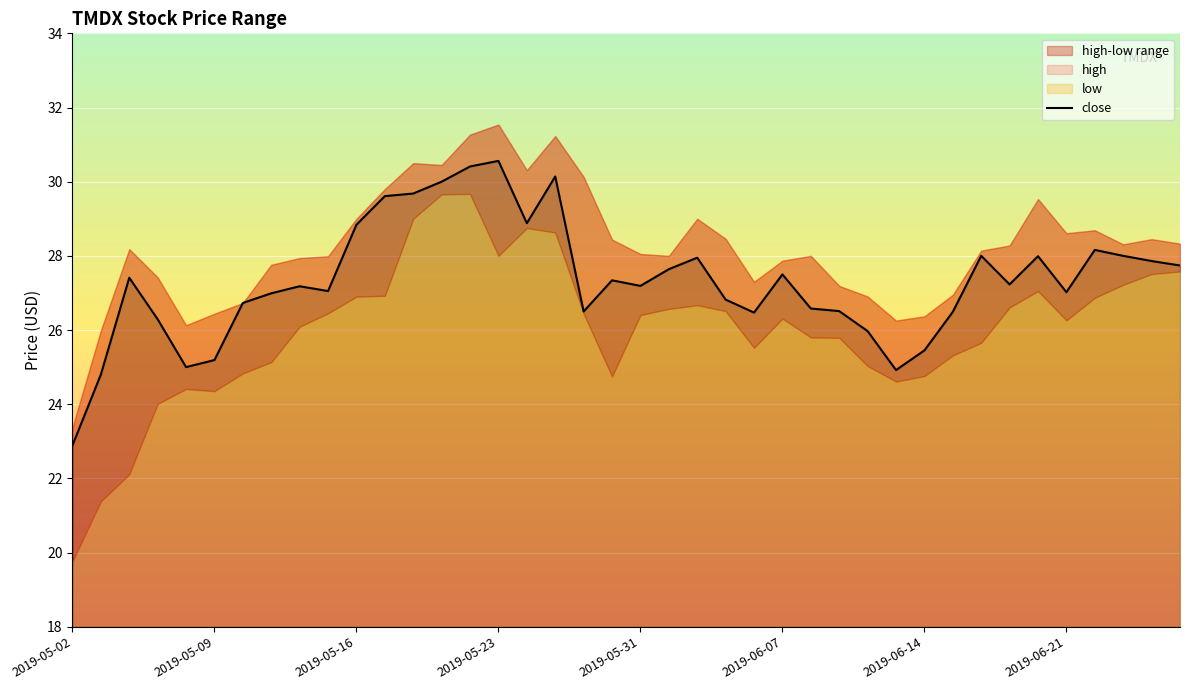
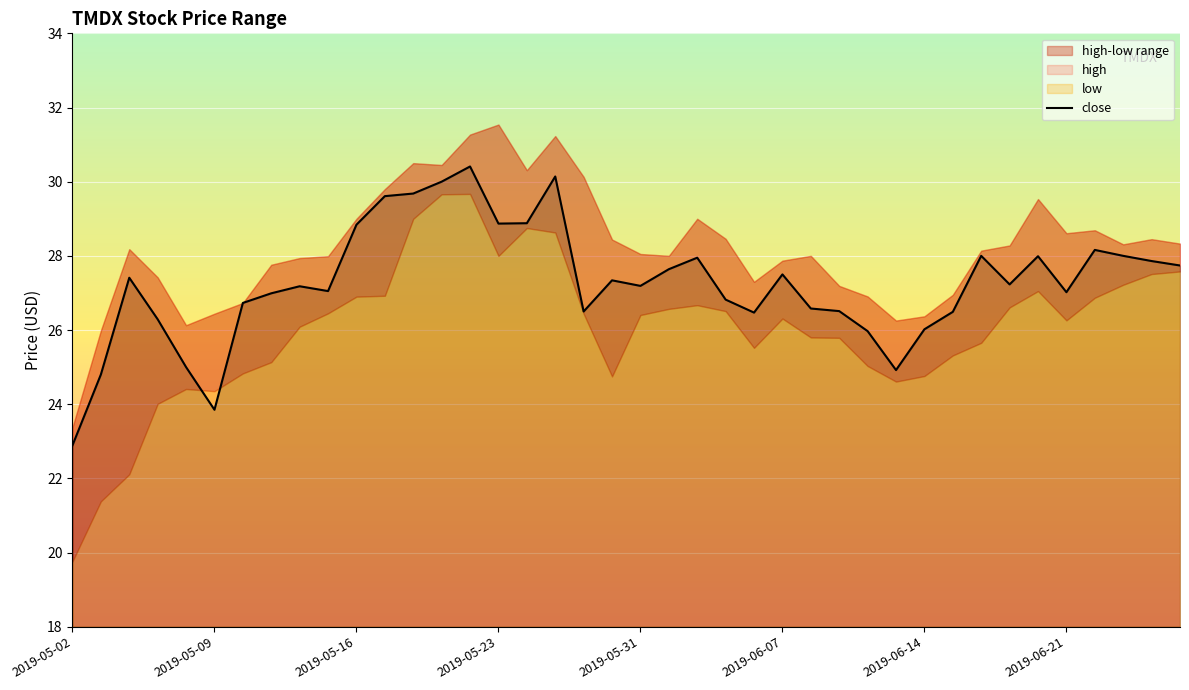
  {
    "close": {
      "2019-05-02": 22.9,
-     "2019-05-09": 25.2,
+     "2019-05-09": 23.9,
      "2019-05-16": 28.8,
-     "2019-05-23": 30.6,
+     "2019-05-23": 28.9,
      "2019-05-31": 27.2,
      "2019-06-07": 27.5,
-     "2019-06-14": 25.5,
+     "2019-06-14": 26.0,
      "2019-06-21": 27.0
    }
  }
